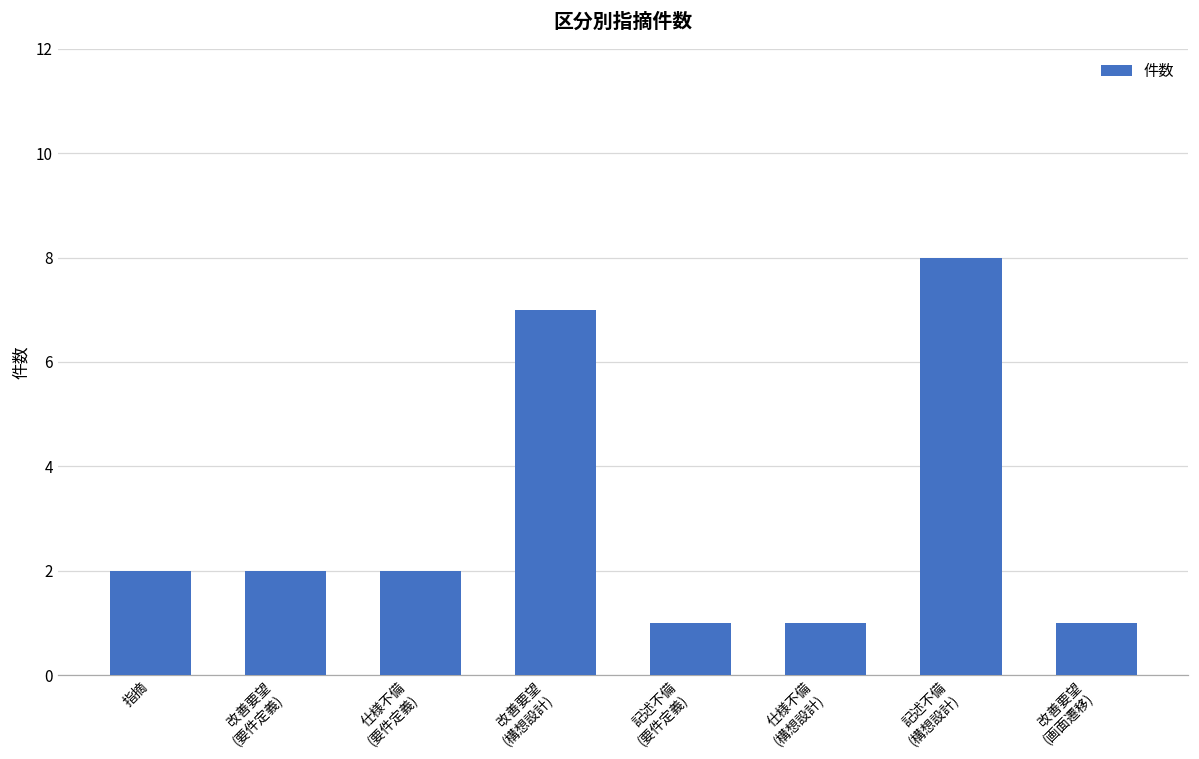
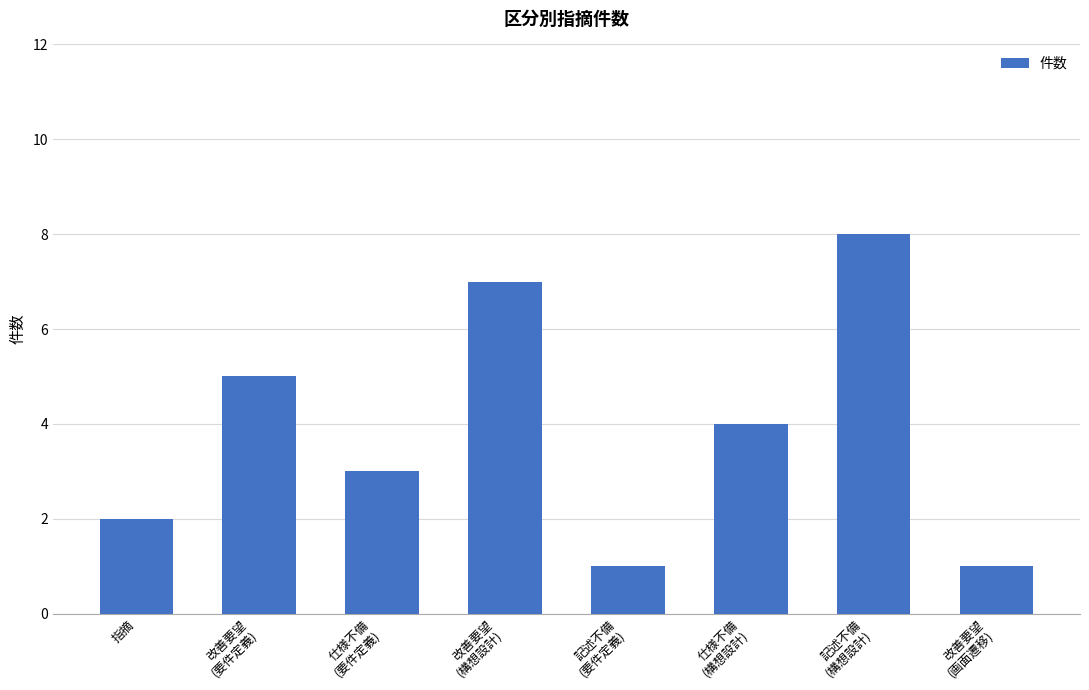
  {
    "指摘": 2,
-   "改善要望 (要件定義)": 2,
-   "仕様不備 (要件定義)": 2,
+   "改善要望 (要件定義)": 5,
+   "仕様不備 (要件定義)": 3,
    "改善要望 (構想設計)": 7,
    "記述不備 (要件定義)": 1,
-   "仕様不備 (構想設計)": 1,
+   "仕様不備 (構想設計)": 4,
    "記述不備 (構想設計)": 8,
    "改善要望 (画面遷移)": 1
  }
